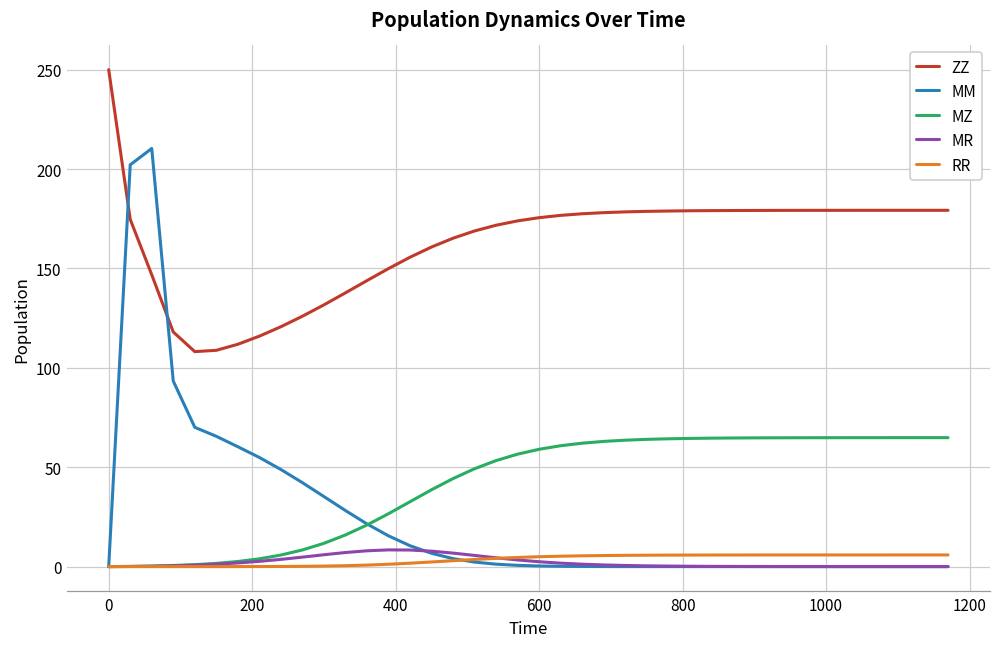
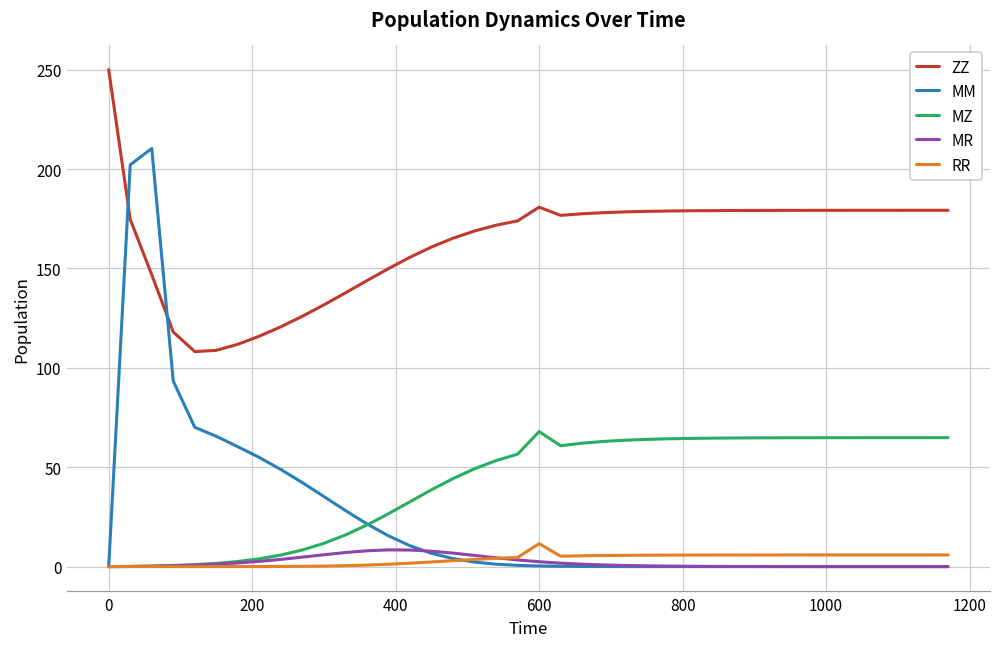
  {
    "ZZ": {
      "0": 250,
-     "600": 176
+     "600": 181
    },
    "MM": {
      "600": 0
    },
    "MZ": {
-     "600": 59
+     "600": 68
    },
    "MR": {
      "600": 2
    },
    "RR": {
-     "600": 5
+     "600": 12
    }
  }
